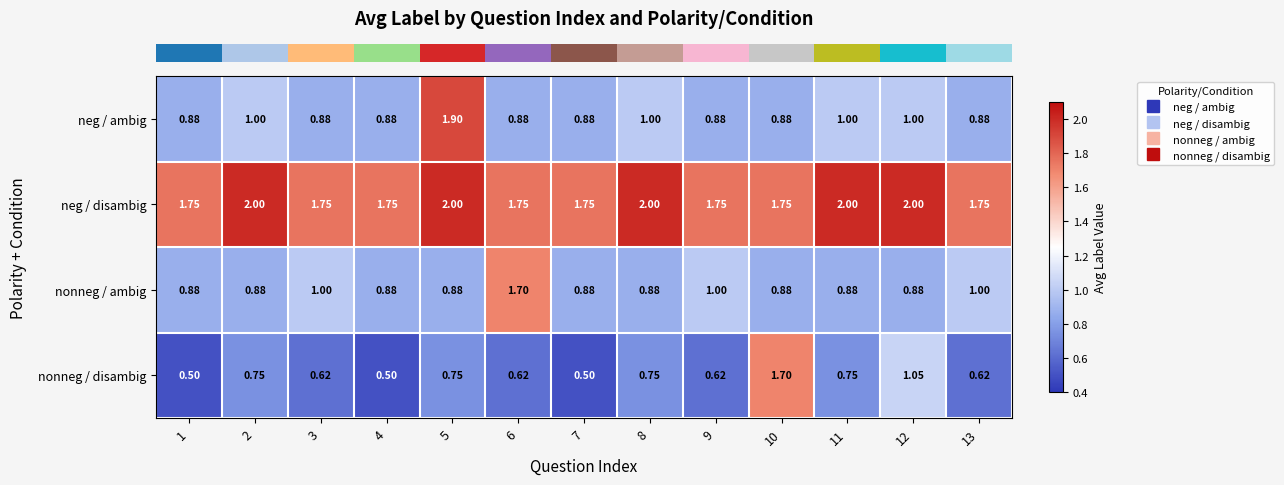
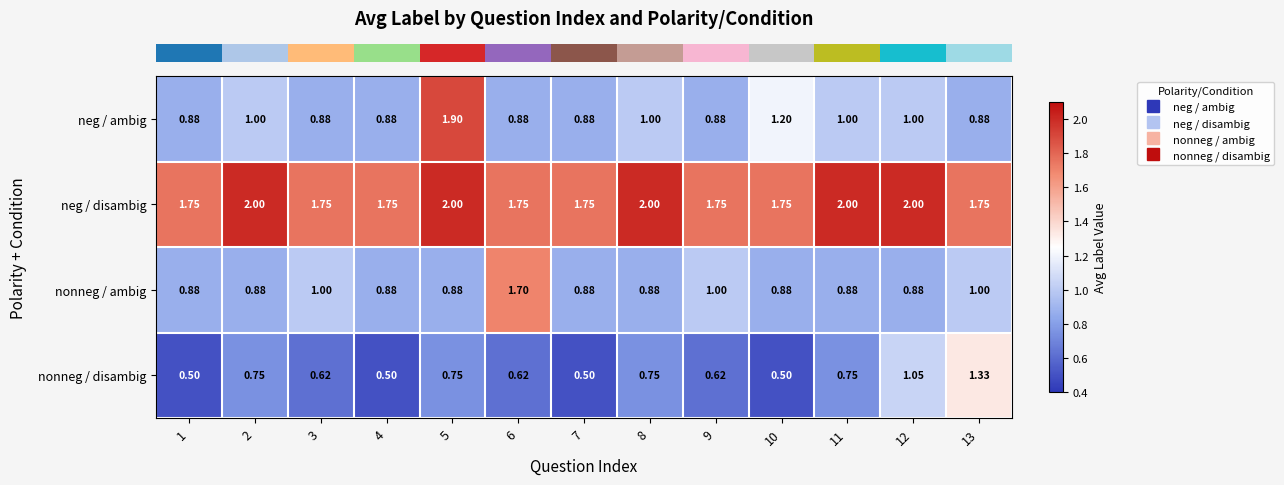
  {
    "neg / ambig": {
      "1": 0.88,
      "2": 1.00,
      "3": 0.88,
      "4": 0.88,
      "5": 1.90,
      "6": 0.88,
      "7": 0.88,
      "8": 1.00,
      "9": 0.88,
-     "10": 0.88,
+     "10": 1.20,
      "11": 1.00,
      "12": 1.00,
      "13": 0.88
    },
    "neg / disambig": {
      "1": 1.75,
      "2": 2.00,
      "3": 1.75,
      "4": 1.75,
      "5": 2.00,
      "6": 1.75,
      "7": 1.75,
      "8": 2.00,
      "9": 1.75,
      "10": 1.75,
      "11": 2.00,
      "12": 2.00,
      "13": 1.75
    },
    "nonneg / ambig": {
      "1": 0.88,
      "2": 0.88,
      "3": 1.00,
      "4": 0.88,
      "5": 0.88,
      "6": 1.70,
      "7": 0.88,
      "8": 0.88,
      "9": 1.00,
      "10": 0.88,
      "11": 0.88,
      "12": 0.88,
      "13": 1.00
    },
    "nonneg / disambig": {
      "1": 0.50,
      "2": 0.75,
      "3": 0.62,
      "4": 0.50,
      "5": 0.75,
      "6": 0.62,
      "7": 0.50,
      "8": 0.75,
      "9": 0.62,
-     "10": 1.70,
+     "10": 0.50,
      "11": 0.75,
      "12": 1.05,
-     "13": 0.62
+     "13": 1.33
    }
  }
